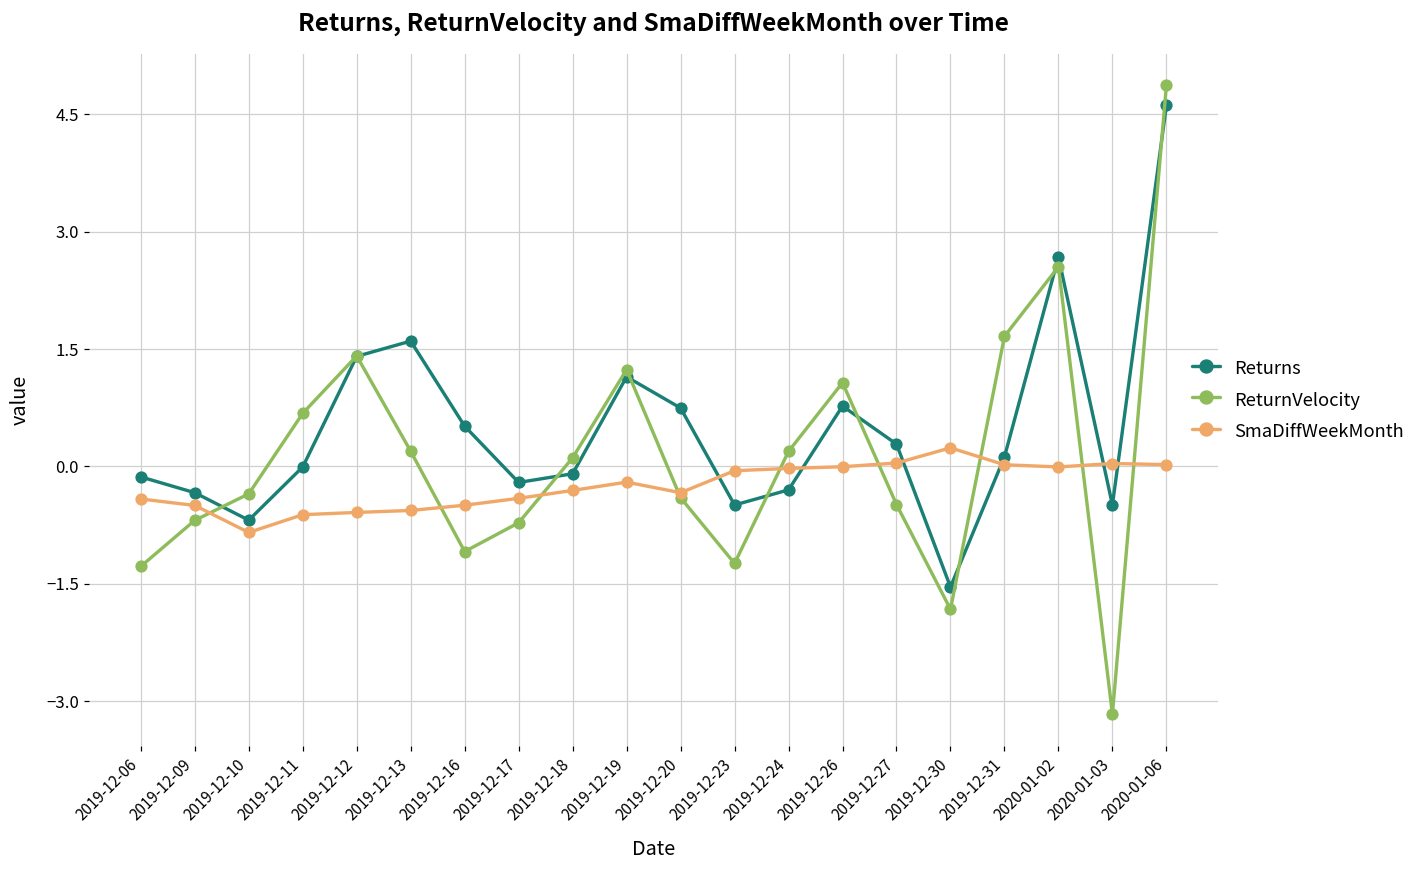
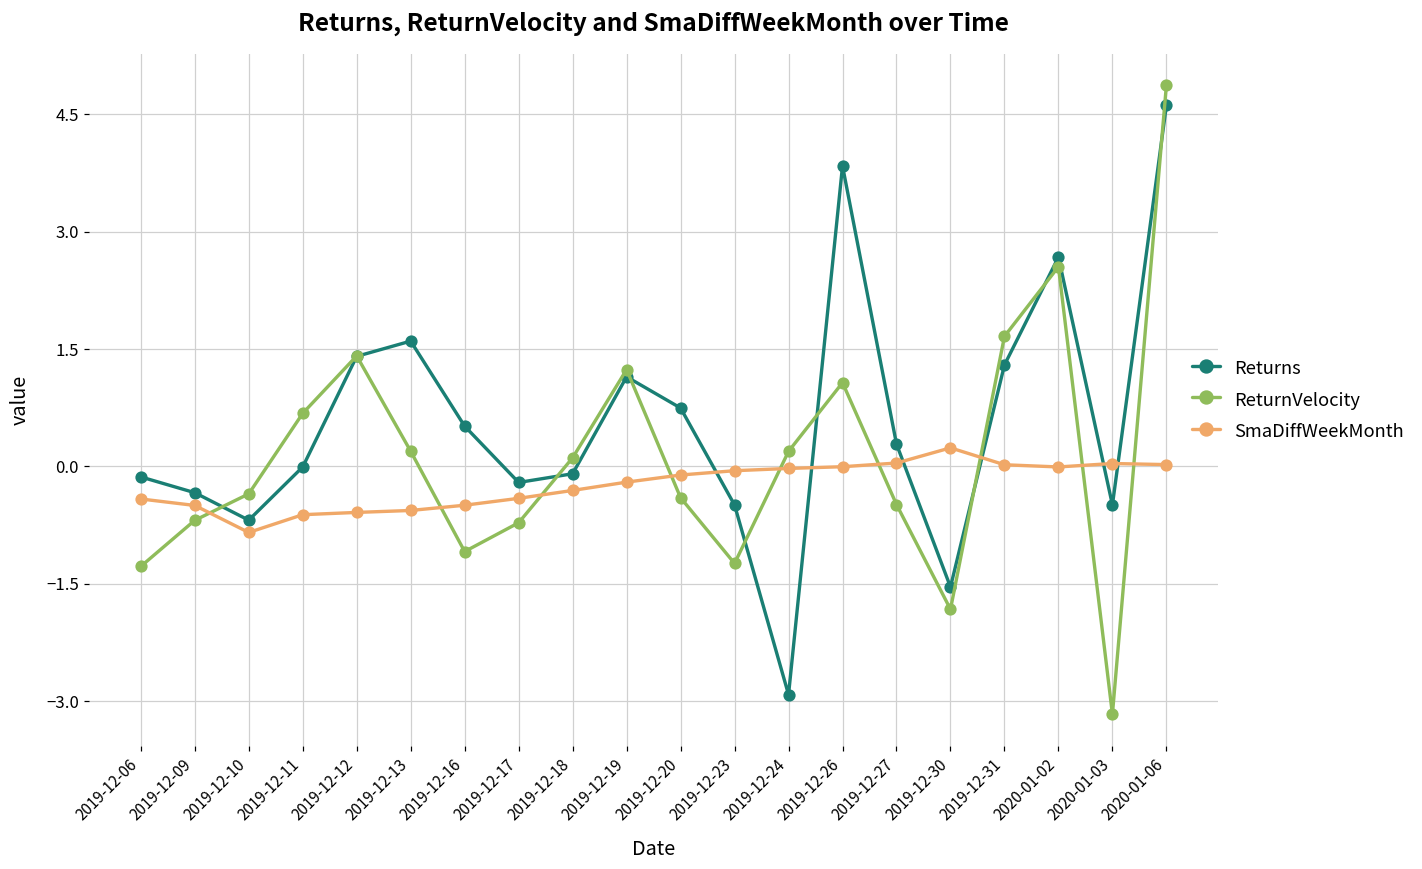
  {
    "Returns": {
      "2019-12-06": -0.1,
      "2019-12-09": -0.3,
      "2019-12-10": -0.7,
      "2019-12-11": 0.0,
      "2019-12-13": 1.6,
      "2019-12-16": 0.5,
      "2019-12-17": -0.2,
      "2019-12-18": -0.1,
      "2019-12-19": 1.1,
      "2019-12-20": 0.7,
      "2019-12-23": -0.5,
-     "2019-12-24": -0.3,
-     "2019-12-26": 0.8,
+     "2019-12-24": -2.9,
+     "2019-12-26": 3.8,
      "2019-12-27": 0.3,
      "2019-12-30": -1.5,
-     "2019-12-31": 0.1,
+     "2019-12-31": 1.3,
      "2020-01-02": 2.7,
      "2020-01-03": -0.5,
      "2020-01-06": 4.6
    },
    "ReturnVelocity": {
      "2019-12-06": -1.3,
      "2019-12-09": -0.7,
      "2019-12-10": -0.4,
      "2019-12-11": 0.7,
      "2019-12-13": 0.2,
      "2019-12-16": -1.1,
      "2019-12-17": -0.7,
      "2019-12-18": 0.1,
      "2019-12-19": 1.2,
      "2019-12-20": -0.4,
      "2019-12-23": -1.2,
      "2019-12-24": 0.2,
      "2019-12-26": 1.1,
      "2019-12-27": -0.5,
      "2019-12-30": -1.8,
      "2019-12-31": 1.7,
      "2020-01-02": 2.6,
      "2020-01-03": -3.2,
      "2020-01-06": 4.9
    },
    "SmaDiffWeekMonth": {
      "2019-12-06": -0.4,
      "2019-12-09": -0.5,
      "2019-12-10": -0.8,
      "2019-12-11": -0.6,
      "2019-12-12": -0.6,
      "2019-12-13": -0.6,
      "2019-12-16": -0.5,
      "2019-12-17": -0.4,
      "2019-12-18": -0.3,
      "2019-12-19": -0.2,
-     "2019-12-20": -0.3,
+     "2019-12-20": -0.1,
      "2019-12-23": -0.1,
      "2019-12-24": 0.0,
      "2019-12-26": 0.0,
      "2019-12-27": 0.0,
      "2019-12-30": 0.2,
      "2019-12-31": 0.0,
      "2020-01-02": 0.0,
      "2020-01-03": 0.0,
      "2020-01-06": 0.0
    }
  }
